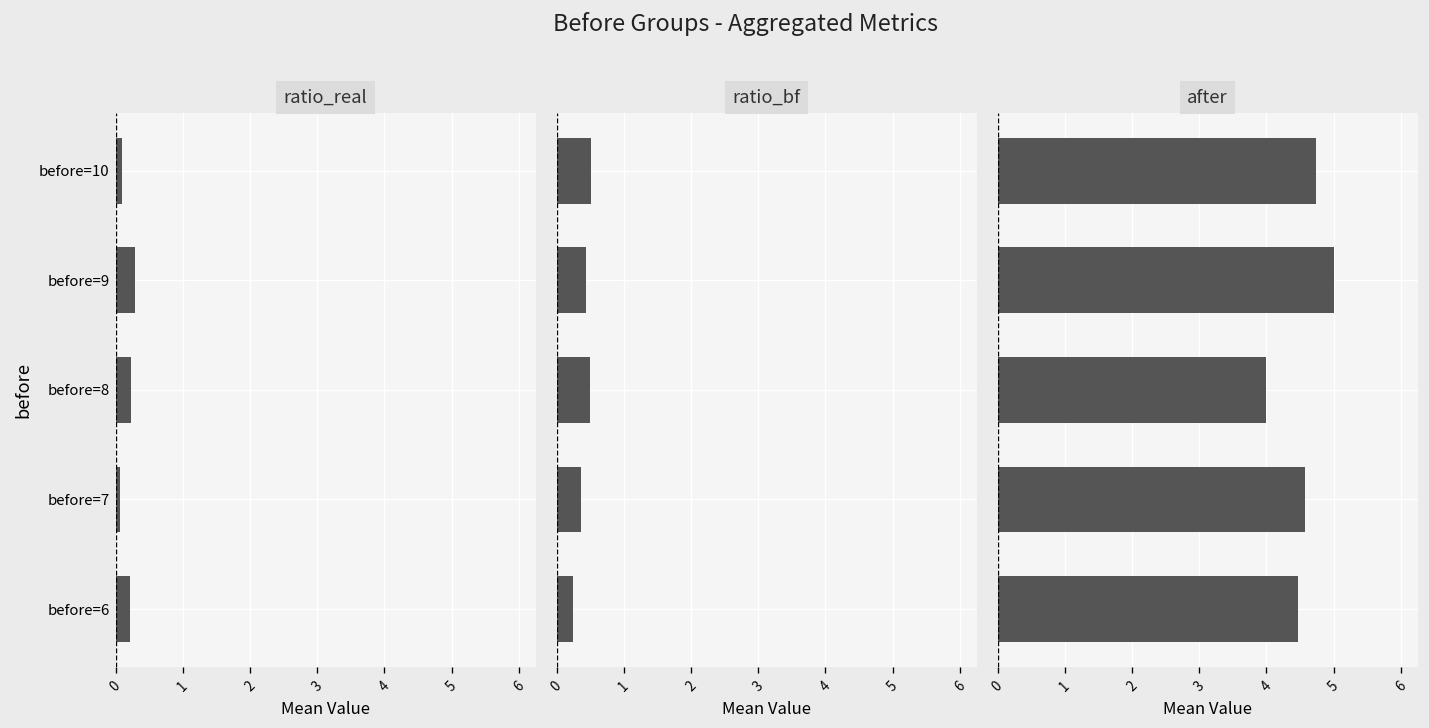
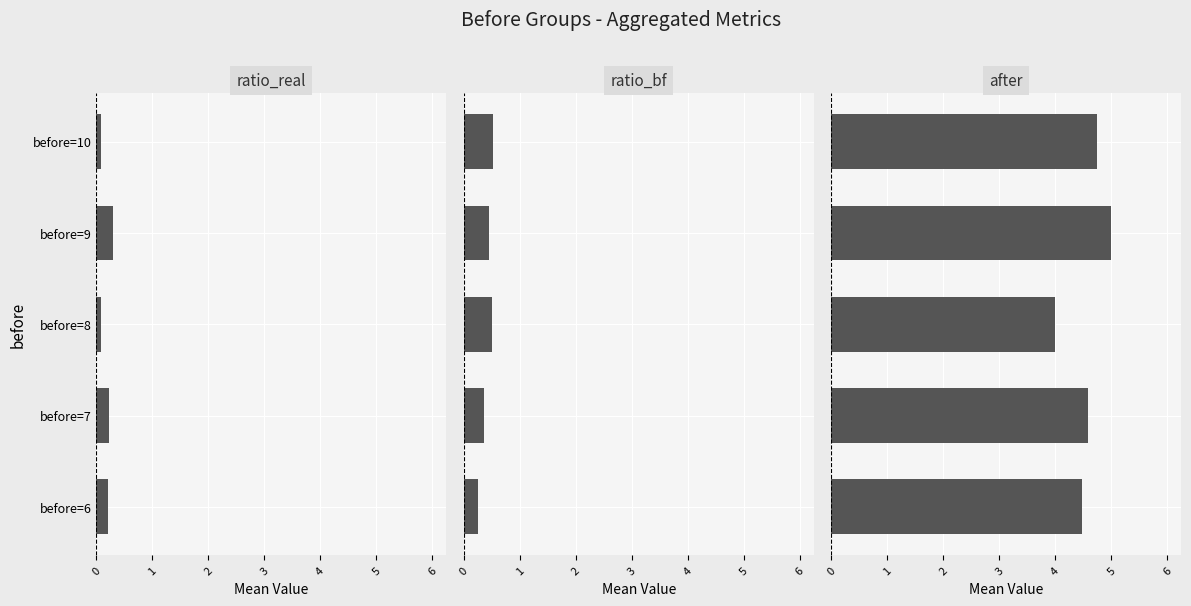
  {
    "ratio_real": {
      "before=10": 0.1,
      "before=9": 0.3,
-     "before=8": 0.2,
-     "before=7": 0.1,
+     "before=8": 0.1,
+     "before=7": 0.2,
      "before=6": 0.2
    }
  }
